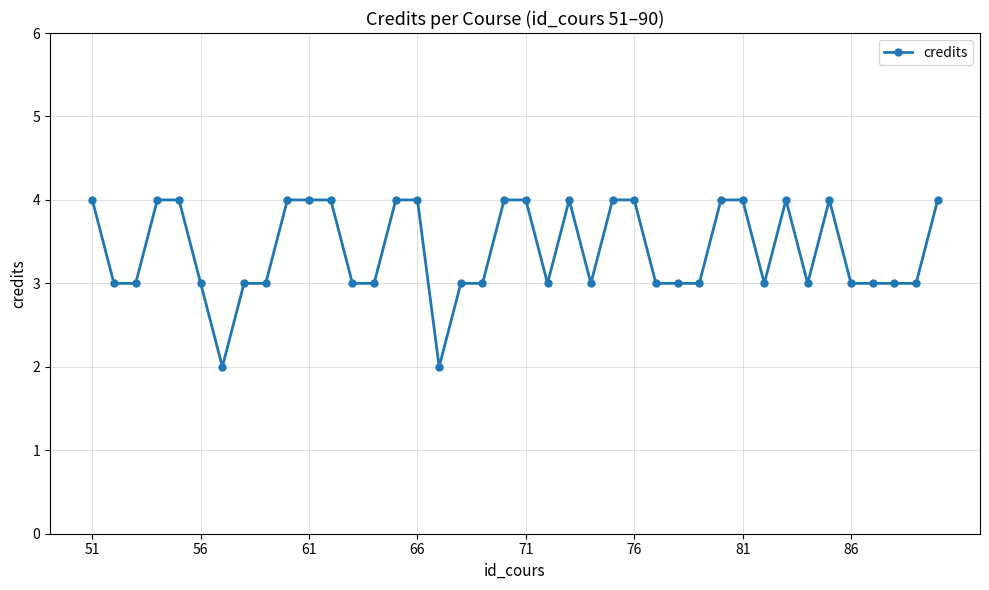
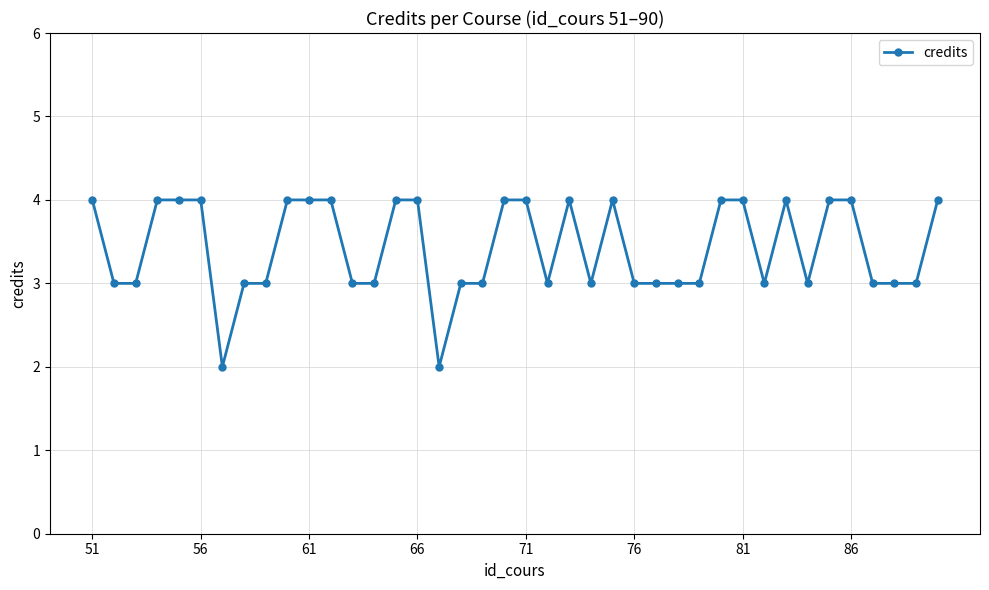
  {
    "51": 4,
-   "56": 3,
+   "56": 4,
    "61": 4,
    "66": 4,
    "71": 4,
-   "76": 4,
+   "76": 3,
    "81": 4,
-   "86": 3
+   "86": 4
  }
